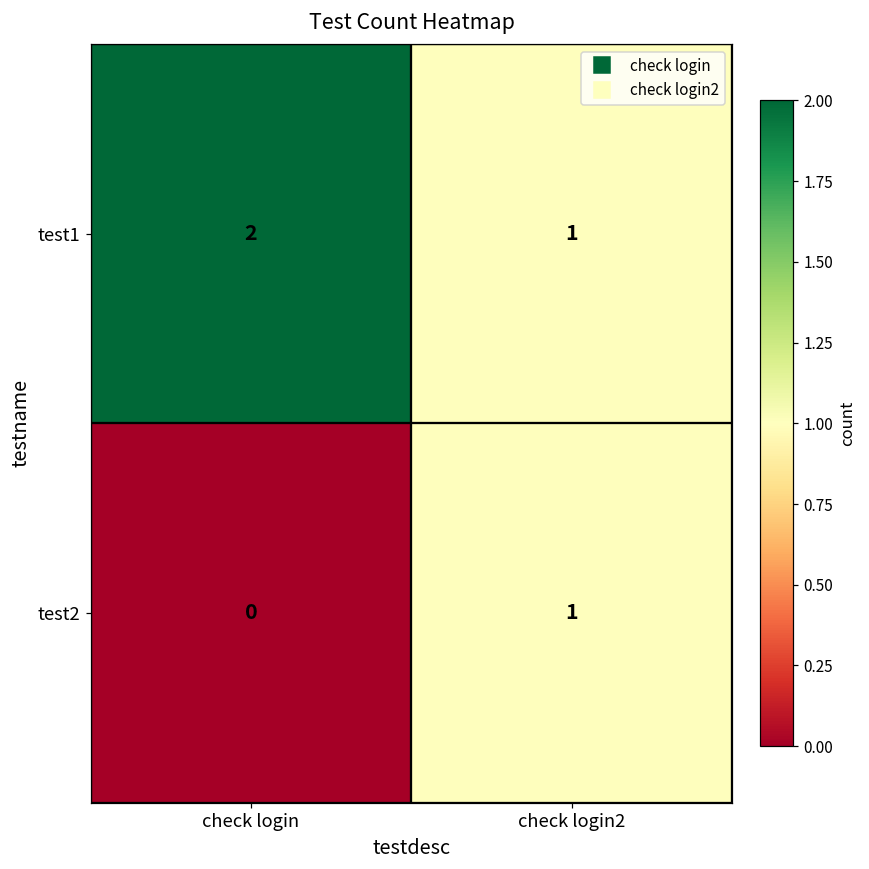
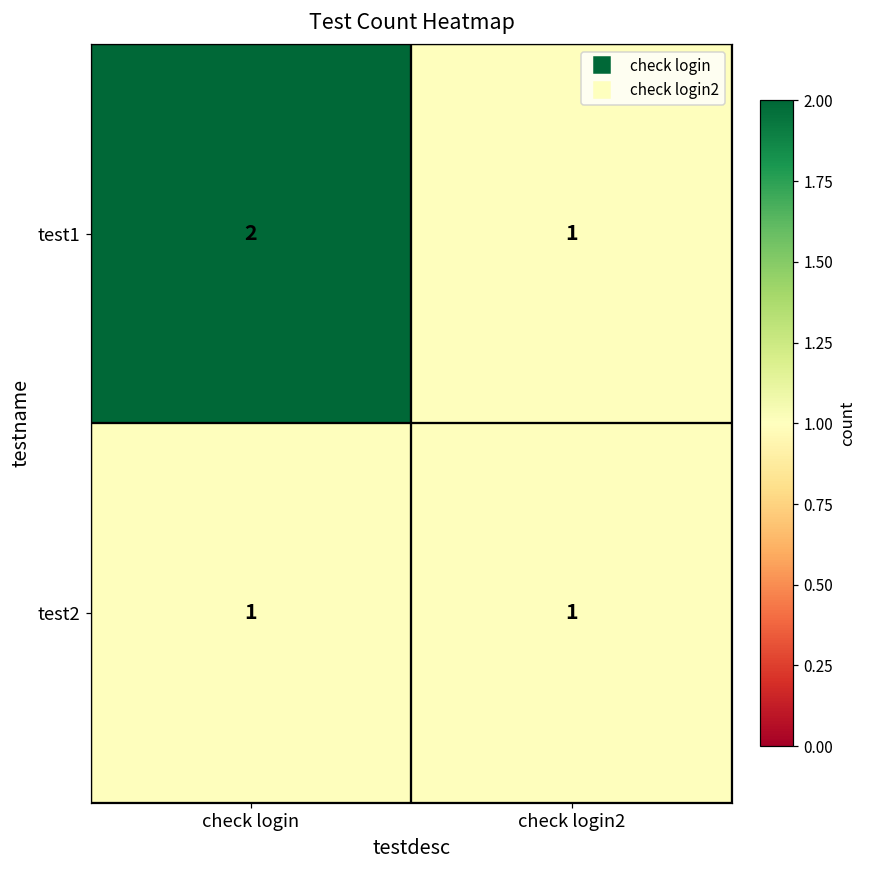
  {
    "test1": {
      "check login": 2,
      "check login2": 1
    },
    "test2": {
-     "check login": 0,
+     "check login": 1,
      "check login2": 1
    }
  }
